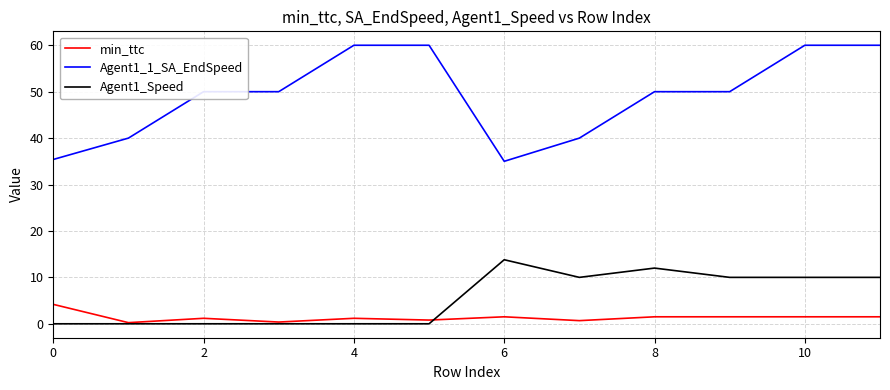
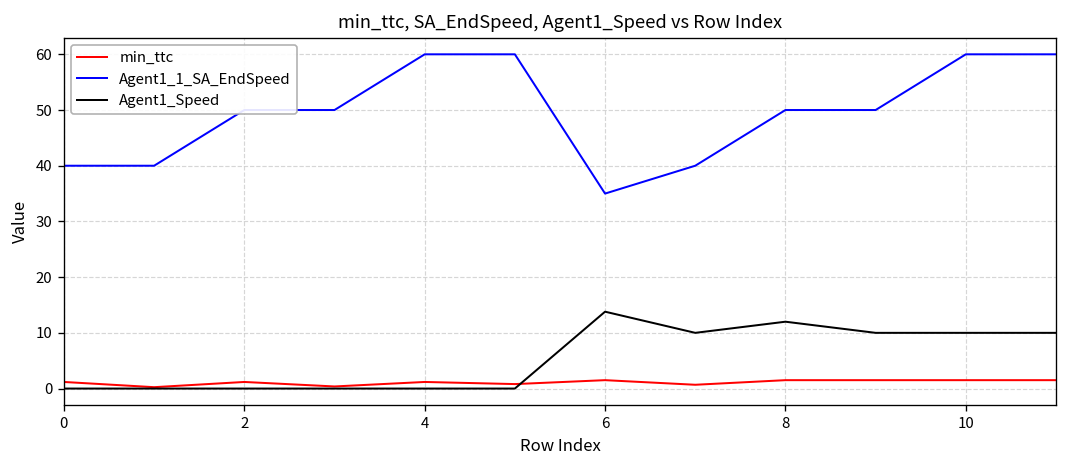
  {
    "min_ttc": {
-     "0": 4,
+     "0": 1,
      "2": 1,
      "4": 1,
      "6": 2,
      "8": 2,
      "10": 2
    },
    "Agent1_1_SA_EndSpeed": {
-     "0": 35,
+     "0": 40,
      "4": 60,
      "6": 35,
      "8": 50,
      "10": 60
    },
    "Agent1_Speed": {
      "0": 0,
      "2": 0,
      "4": 0,
      "6": 14,
      "8": 12,
      "10": 10
    }
  }
